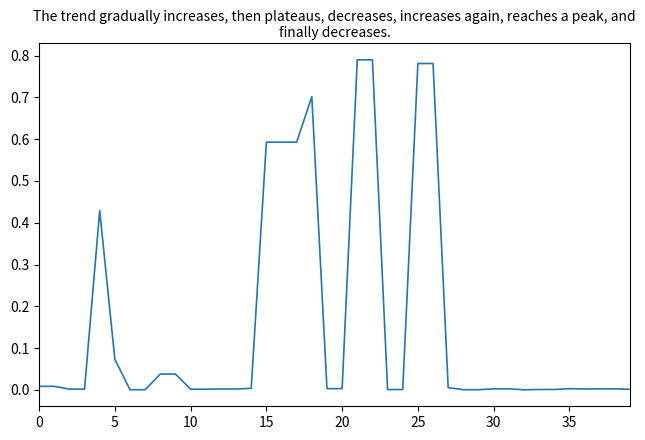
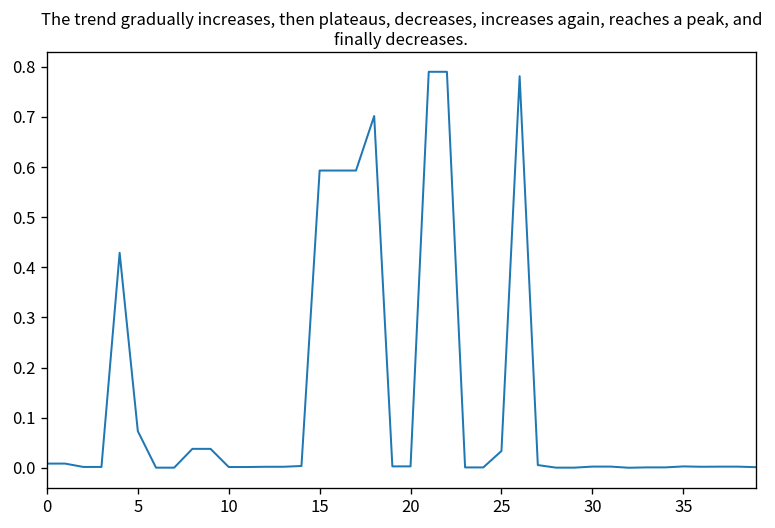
  {
    "0": 0.01,
    "5": 0.07,
    "10": 0.00,
    "15": 0.59,
    "20": 0.00,
-   "25": 0.78,
+   "25": 0.03,
    "30": 0.00,
    "35": 0.00
  }
